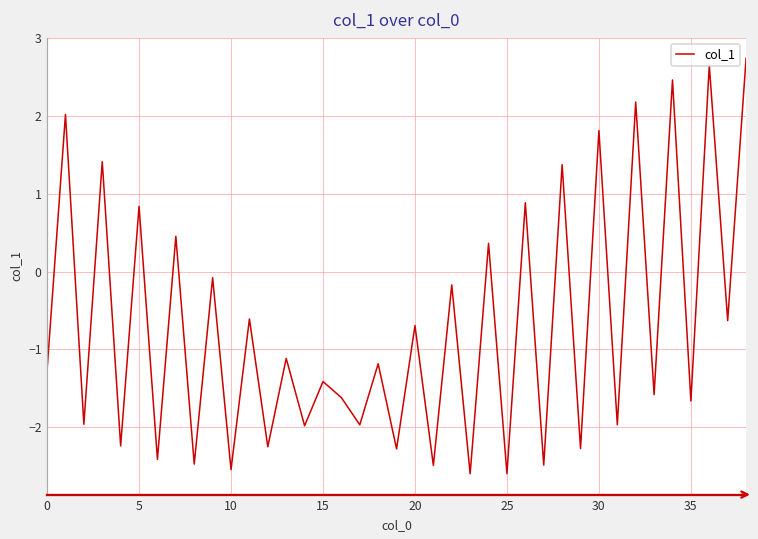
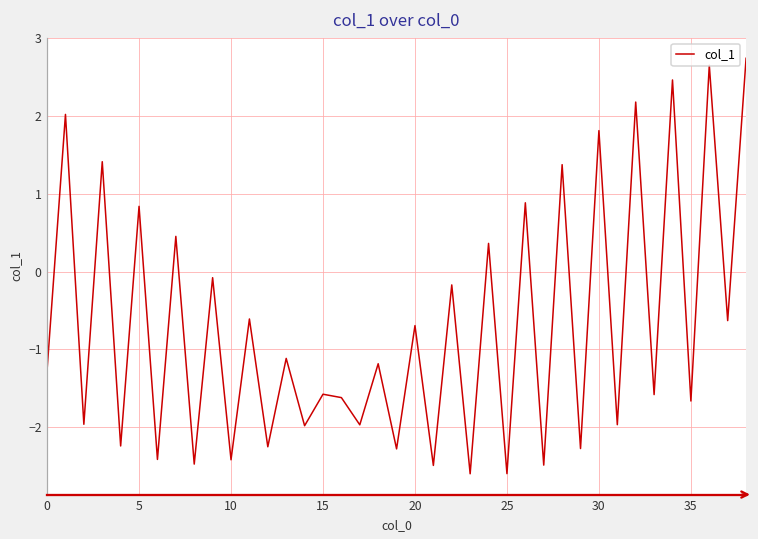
  {
    "0": -1.3,
    "5": 0.8,
-   "10": -2.5,
-   "15": -1.4,
+   "10": -2.4,
+   "15": -1.6,
    "20": -0.7,
    "25": -2.6,
    "30": 1.8,
    "35": -1.7
  }
